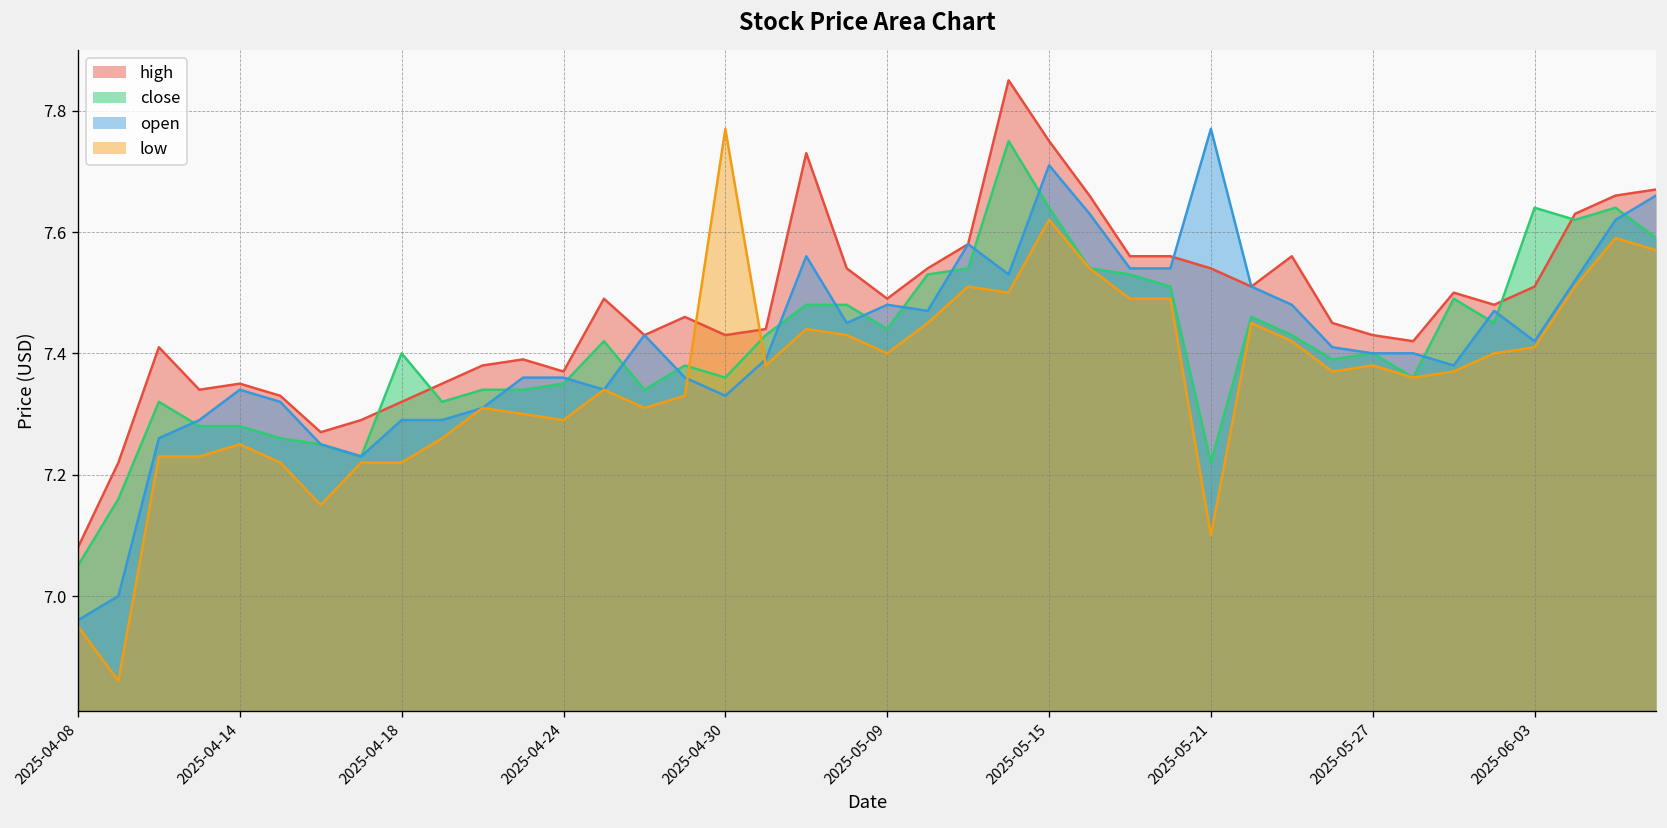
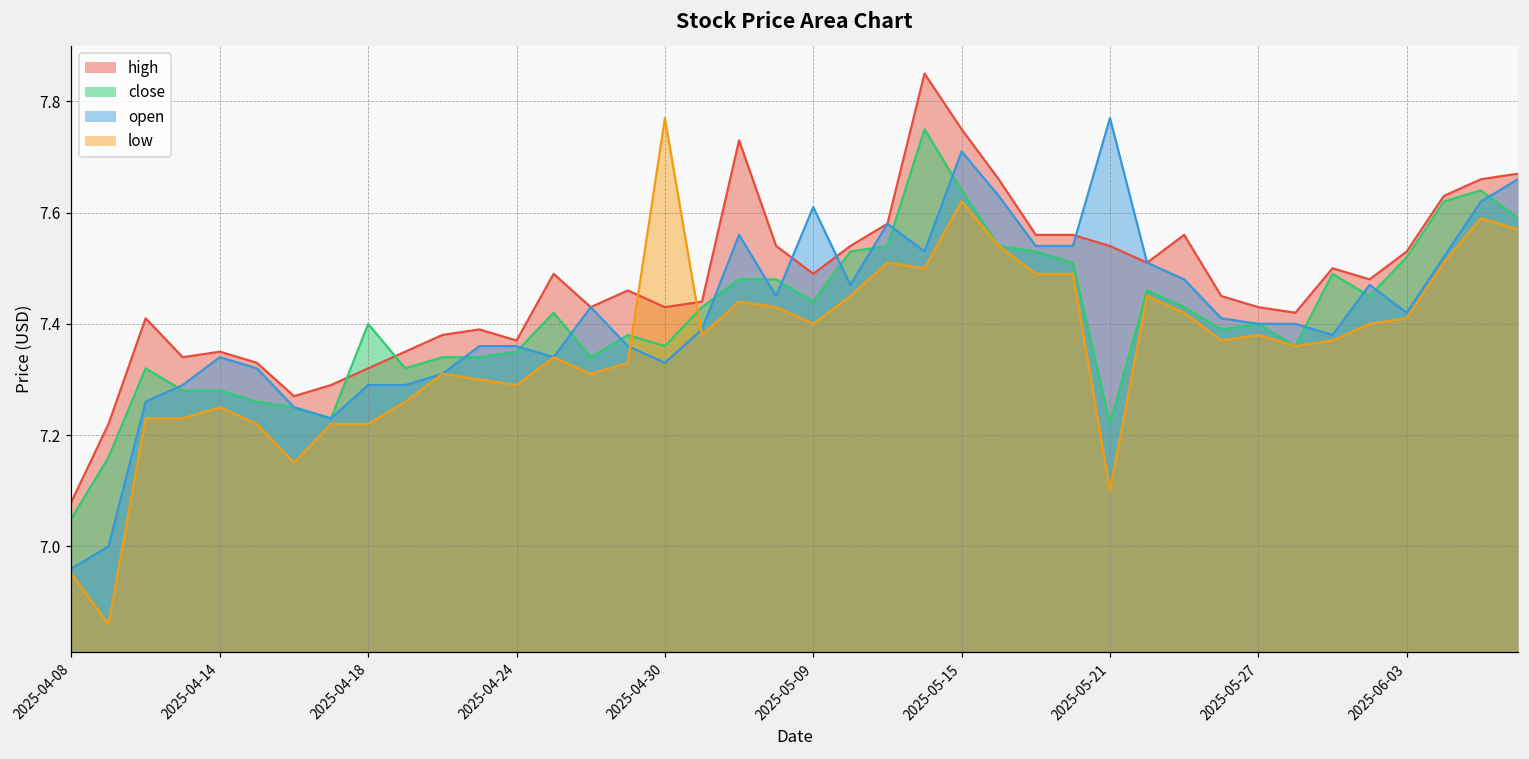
  {
    "high": {
      "2025-04-08": 7.08,
      "2025-04-14": 7.35,
      "2025-04-18": 7.32,
      "2025-04-24": 7.37,
      "2025-04-30": 7.43,
      "2025-05-09": 7.49,
      "2025-05-15": 7.75,
      "2025-05-21": 7.54,
      "2025-05-27": 7.43,
-     "2025-06-03": 7.51
+     "2025-06-03": 7.53
    },
    "close": {
      "2025-04-08": 7.05,
      "2025-04-14": 7.28,
      "2025-04-18": 7.40,
      "2025-04-24": 7.35,
      "2025-04-30": 7.36,
      "2025-05-09": 7.44,
      "2025-05-15": 7.64,
      "2025-05-21": 7.22,
-     "2025-06-03": 7.64
+     "2025-06-03": 7.52
    },
    "open": {
      "2025-04-08": 6.96,
      "2025-04-14": 7.34,
      "2025-04-18": 7.29,
      "2025-04-24": 7.36,
      "2025-04-30": 7.33,
-     "2025-05-09": 7.48,
+     "2025-05-09": 7.61,
      "2025-05-15": 7.71,
      "2025-05-21": 7.77,
      "2025-06-03": 7.42
    },
    "low": {
      "2025-04-08": 6.95,
      "2025-04-14": 7.25,
      "2025-04-18": 7.22,
      "2025-04-24": 7.29,
      "2025-04-30": 7.77,
      "2025-05-09": 7.40,
      "2025-05-15": 7.62,
      "2025-05-21": 7.10,
      "2025-05-27": 7.38,
      "2025-06-03": 7.41
    }
  }
